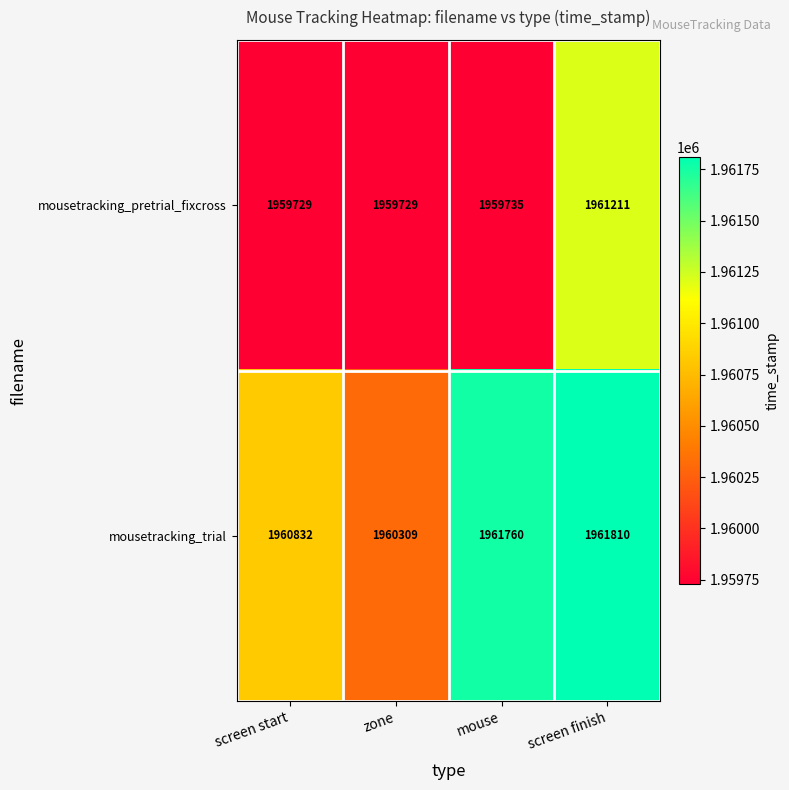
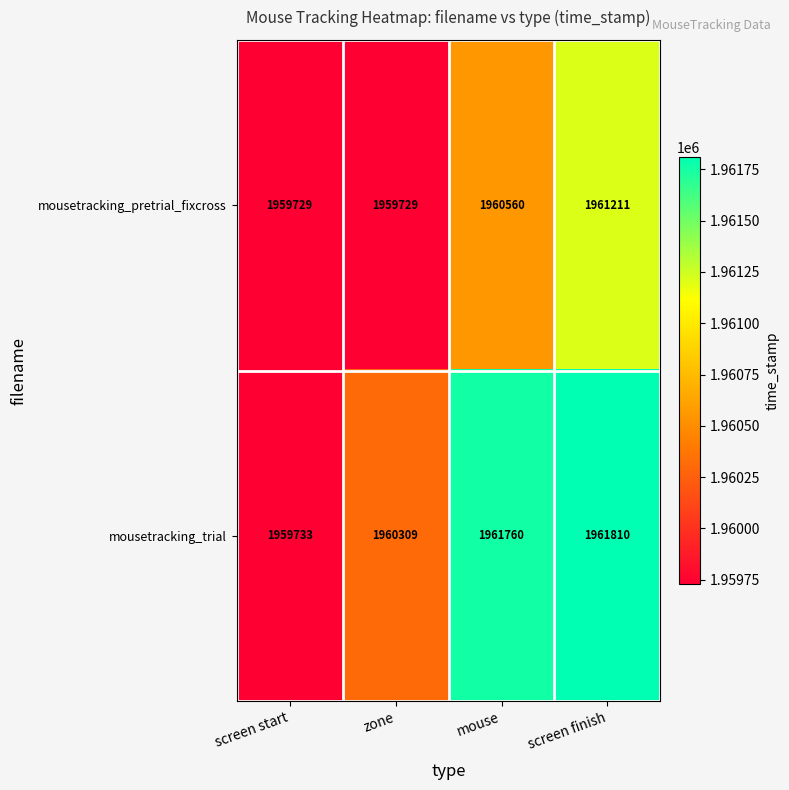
  {
    "mousetracking_pretrial_fixcross": {
      "screen start": 1959729,
      "zone": 1959729,
-     "mouse": 1959735,
+     "mouse": 1960560,
      "screen finish": 1961211
    },
    "mousetracking_trial": {
-     "screen start": 1960832,
+     "screen start": 1959733,
      "zone": 1960309,
      "mouse": 1961760,
      "screen finish": 1961810
    }
  }
